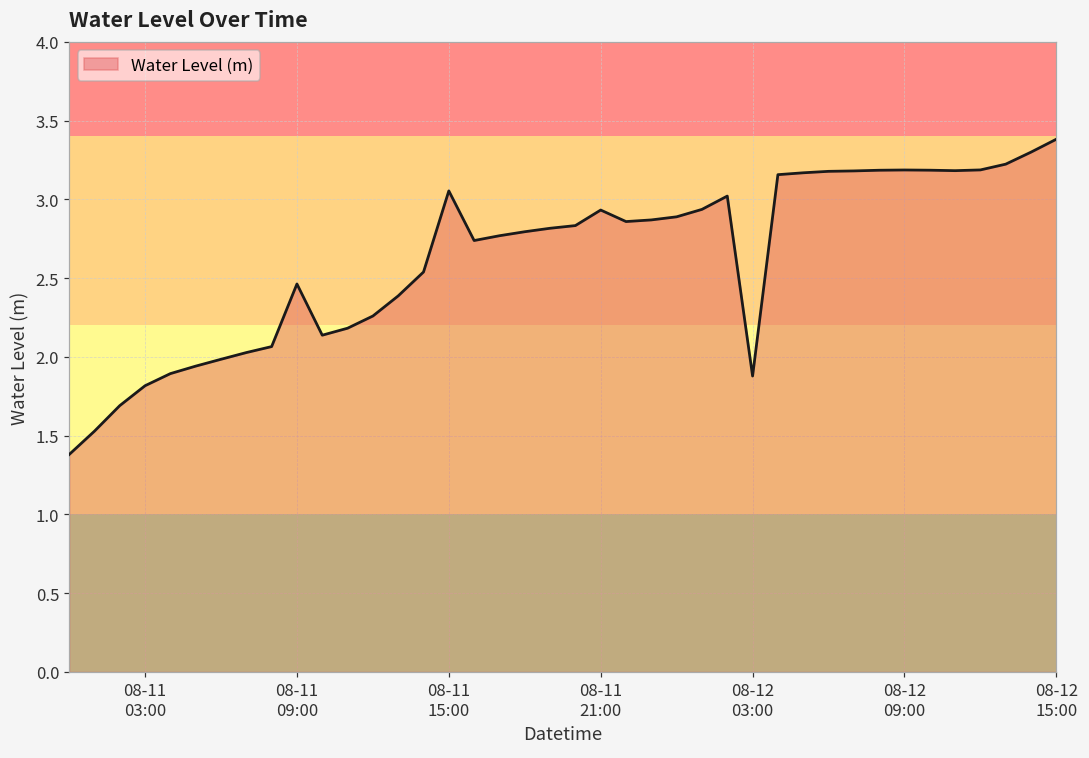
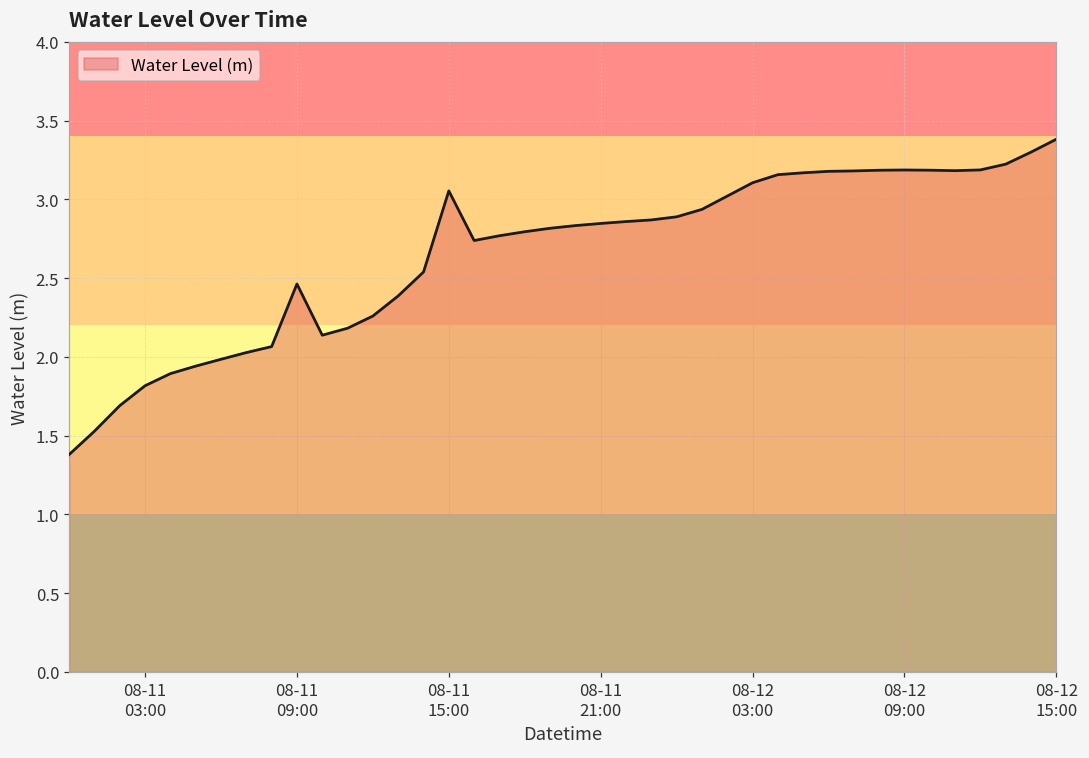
  {
    "08-11 03:00": 1.82,
    "08-11 09:00": 2.46,
    "08-11 15:00": 3.05,
-   "08-11 21:00": 2.93,
-   "08-12 03:00": 1.88,
+   "08-11 21:00": 2.85,
+   "08-12 03:00": 3.11,
    "08-12 09:00": 3.19,
    "08-12 15:00": 3.38
  }
